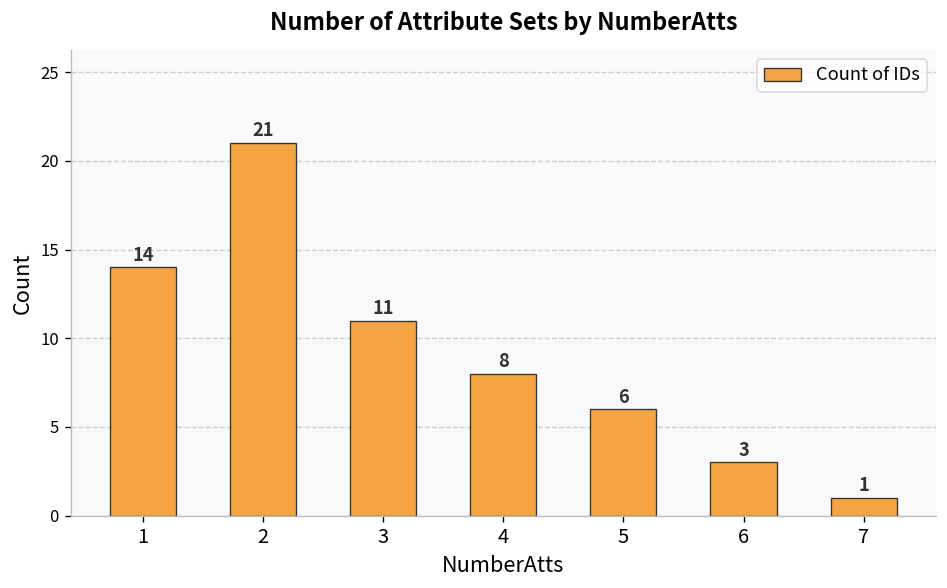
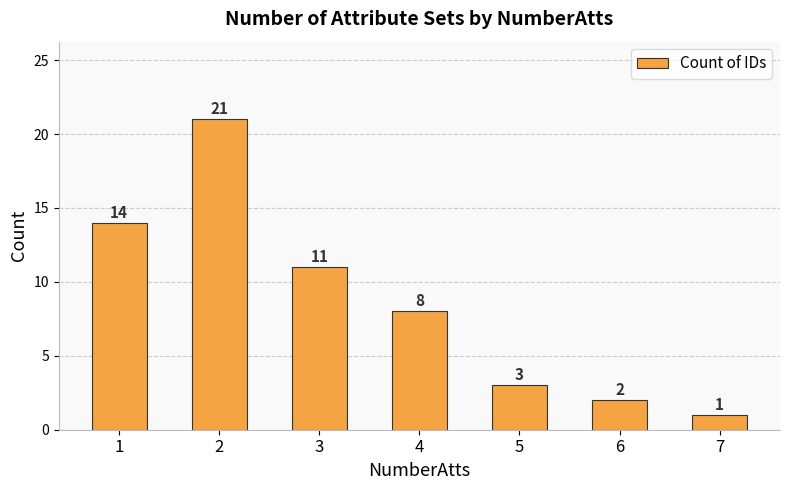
  {
    "1": 14,
    "2": 21,
    "3": 11,
    "4": 8,
-   "5": 6,
-   "6": 3,
+   "5": 3,
+   "6": 2,
    "7": 1
  }
